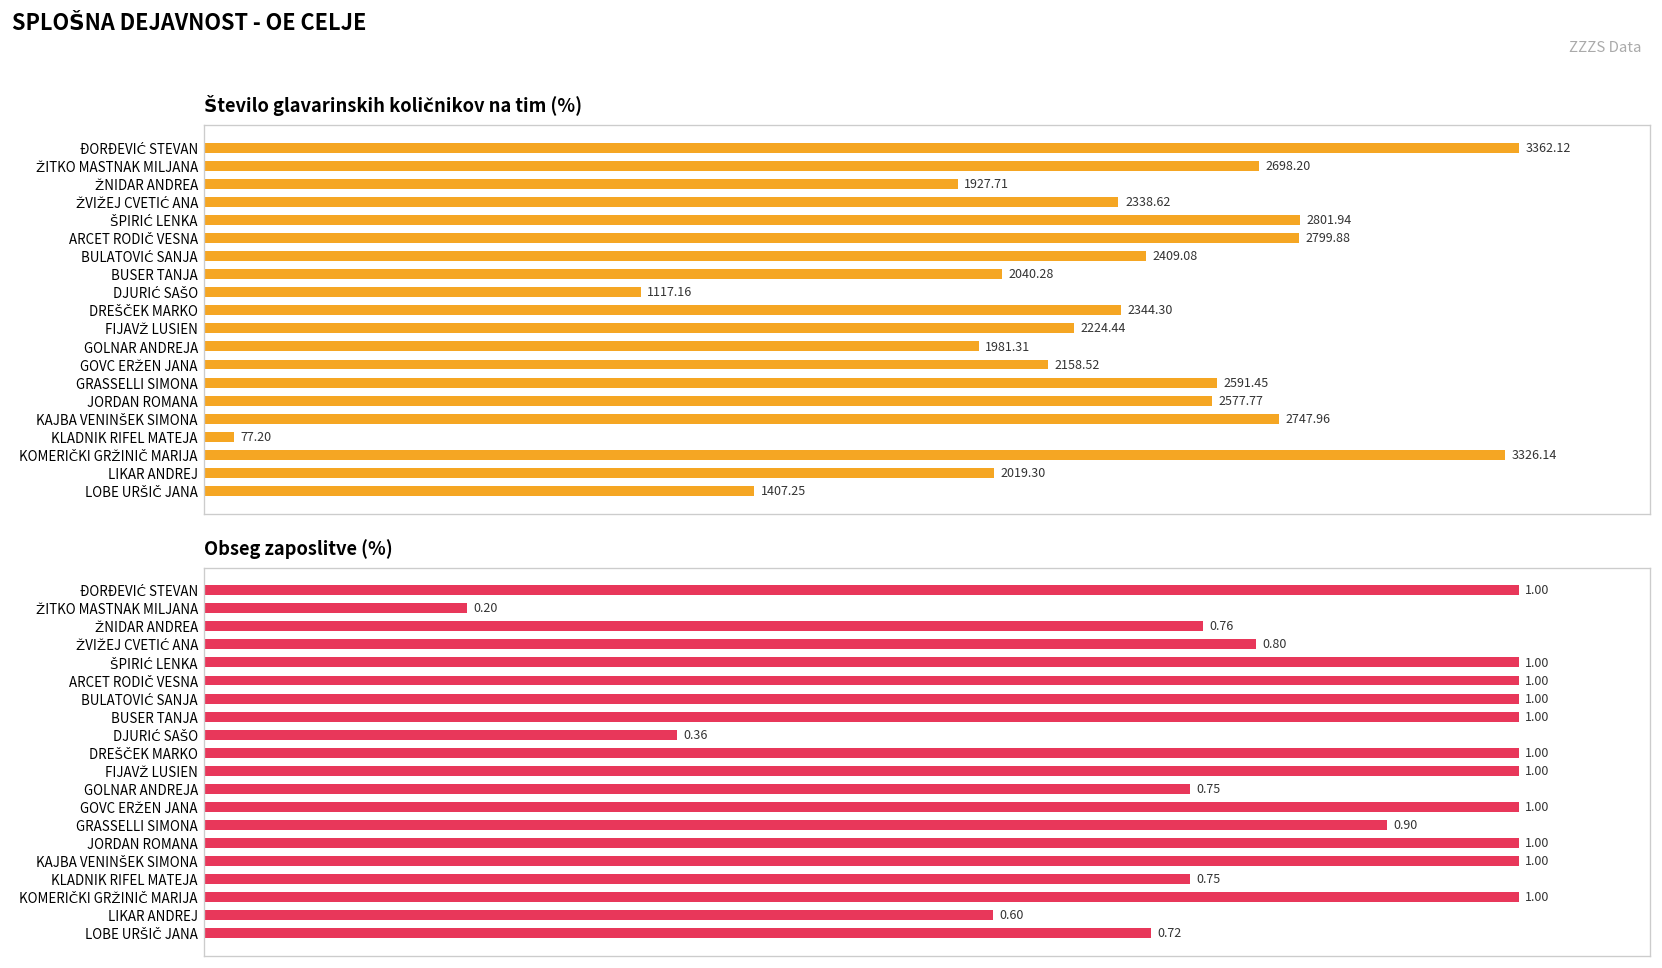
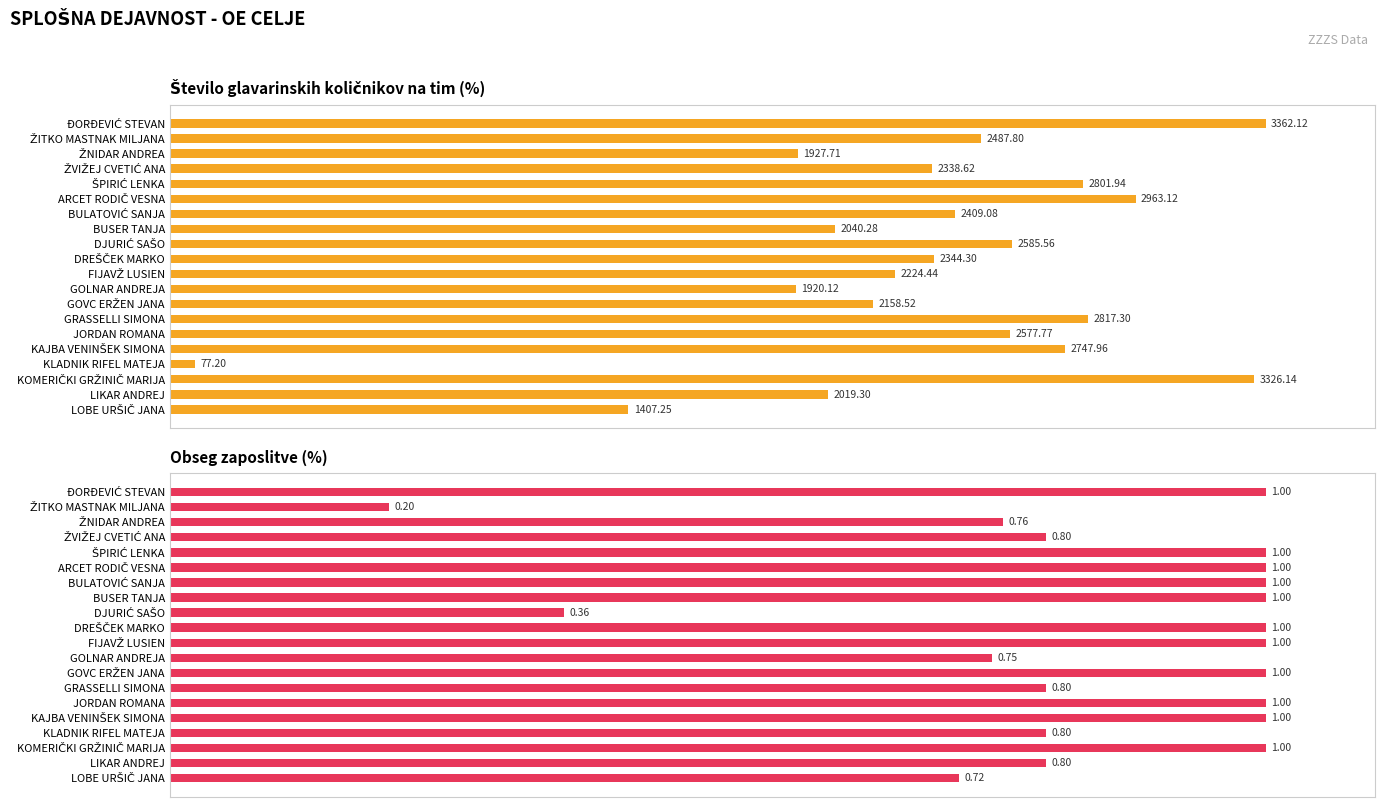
  {
    "Število glavarinskih količnikov na tim (%)": {
-     "ŽITKO MASTNAK MILJANA": 2698.20,
-     "ARCET RODIČ VESNA": 2799.88,
-     "DJURIĆ SAŠO": 1117.16,
-     "GOLNAR ANDREJA": 1981.31,
-     "GRASSELLI SIMONA": 2591.45
+     "ŽITKO MASTNAK MILJANA": 2487.80,
+     "ARCET RODIČ VESNA": 2963.12,
+     "DJURIĆ SAŠO": 2585.56,
+     "GOLNAR ANDREJA": 1920.12,
+     "GRASSELLI SIMONA": 2817.30
    },
    "Obseg zaposlitve (%)": {
-     "GRASSELLI SIMONA": 0.90,
-     "KLADNIK RIFEL MATEJA": 0.75,
-     "LIKAR ANDREJ": 0.60
+     "GRASSELLI SIMONA": 0.80,
+     "KLADNIK RIFEL MATEJA": 0.80,
+     "LIKAR ANDREJ": 0.80
    }
  }
